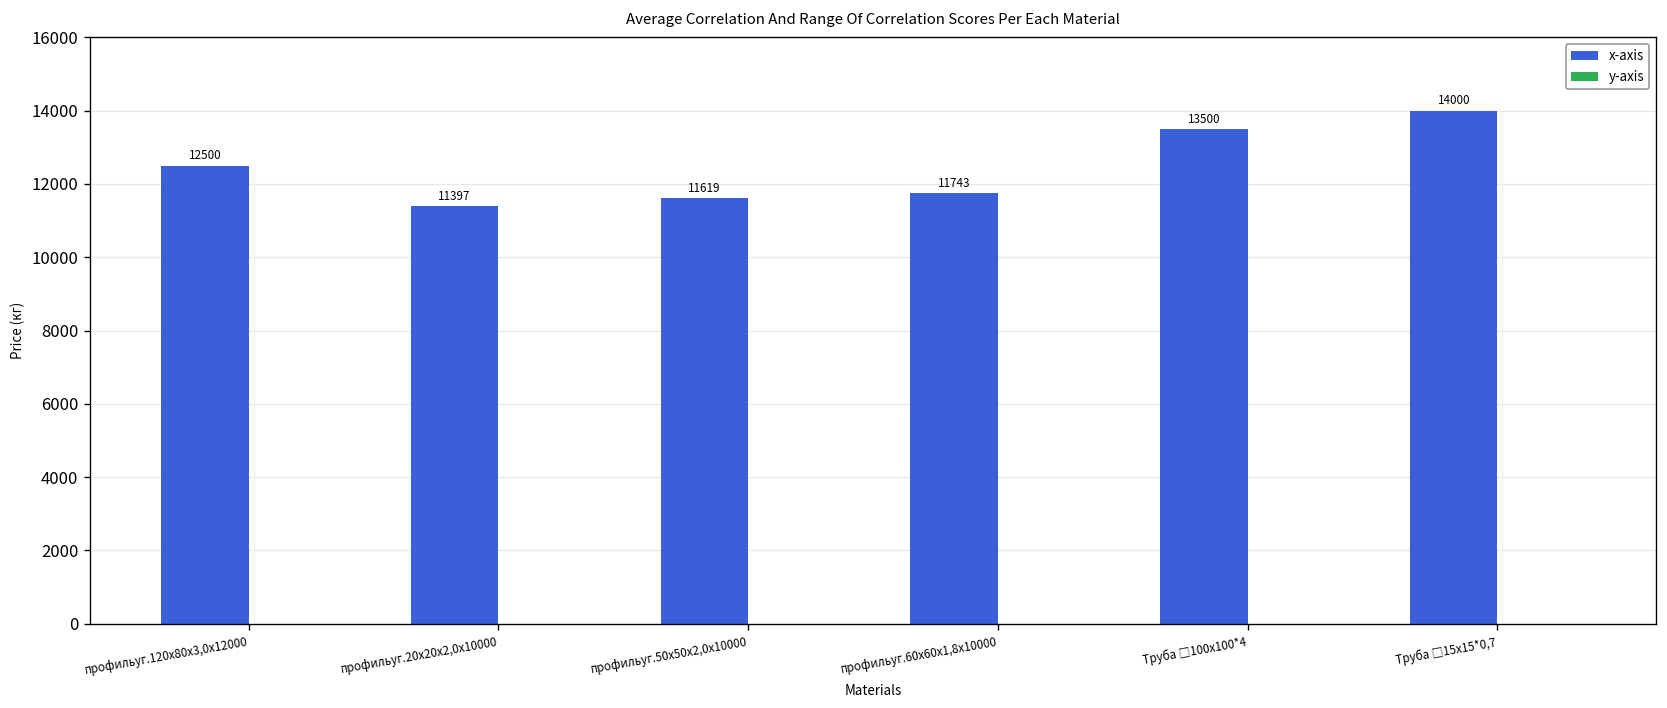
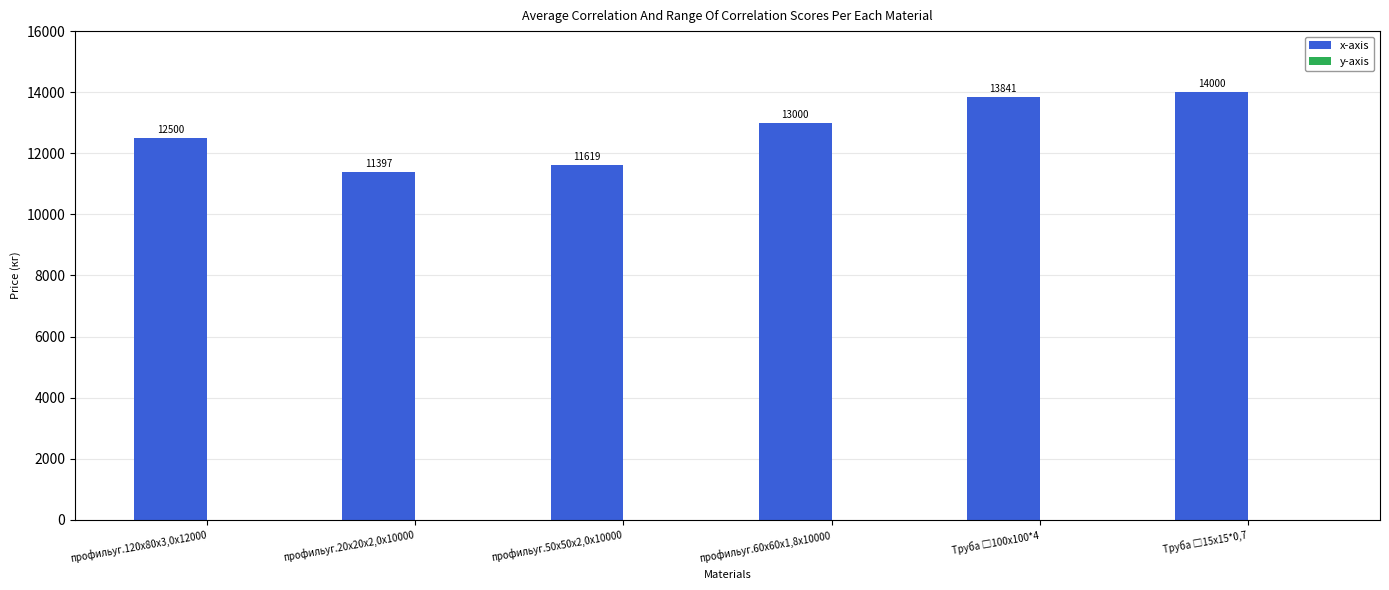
  {
    "x-axis": {
      "профильуг.120х80х3,0х12000": 12500,
      "профильуг.20х20х2,0х10000": 11397,
      "профильуг.50х50х2,0х10000": 11619,
-     "профильуг.60х60х1,8х10000": 11743,
-     "Труба □100x100*4": 13500,
+     "профильуг.60х60х1,8х10000": 13000,
+     "Труба □100x100*4": 13841,
      "Труба □15х15*0,7": 14000
    },
    "y-axis": {
      "профильуг.120х80х3,0х12000": 0,
      "профильуг.20х20х2,0х10000": 0,
      "профильуг.50х50х2,0х10000": 0,
      "профильуг.60х60х1,8х10000": 0,
      "Труба □100x100*4": 0,
      "Труба □15х15*0,7": 0
    }
  }
